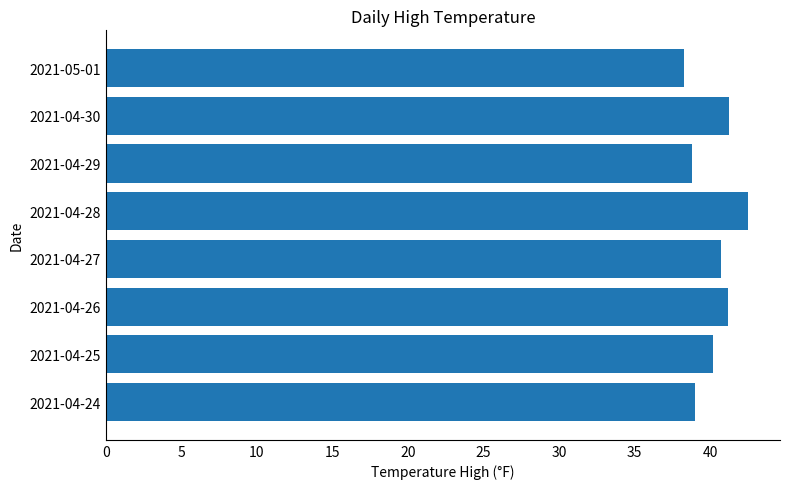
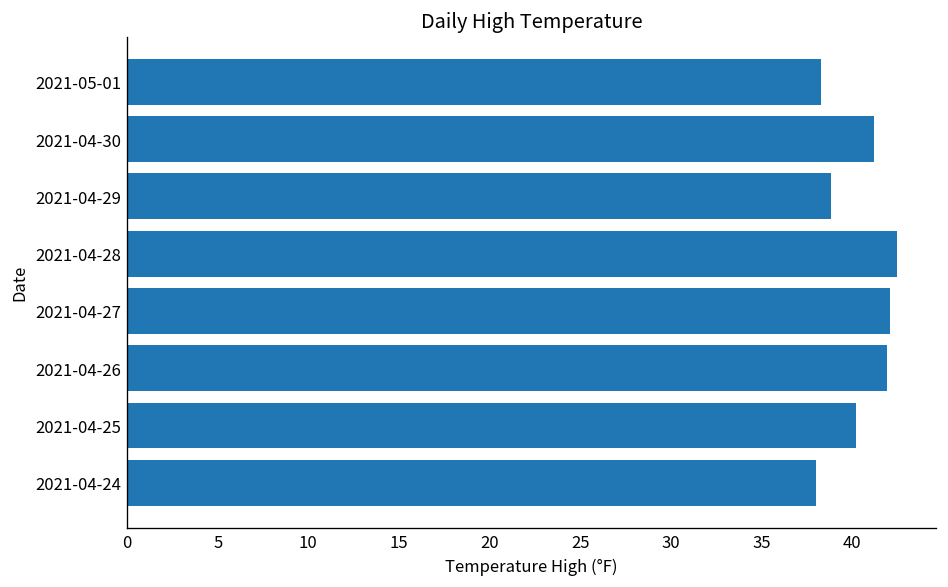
  {
    "2021-05-01": 38.3,
    "2021-04-30": 41.2,
    "2021-04-29": 38.8,
    "2021-04-28": 42.5,
-   "2021-04-27": 40.8,
-   "2021-04-26": 41.2,
+   "2021-04-27": 42.1,
+   "2021-04-26": 41.9,
    "2021-04-25": 40.2,
-   "2021-04-24": 39.0
+   "2021-04-24": 38.0
  }
